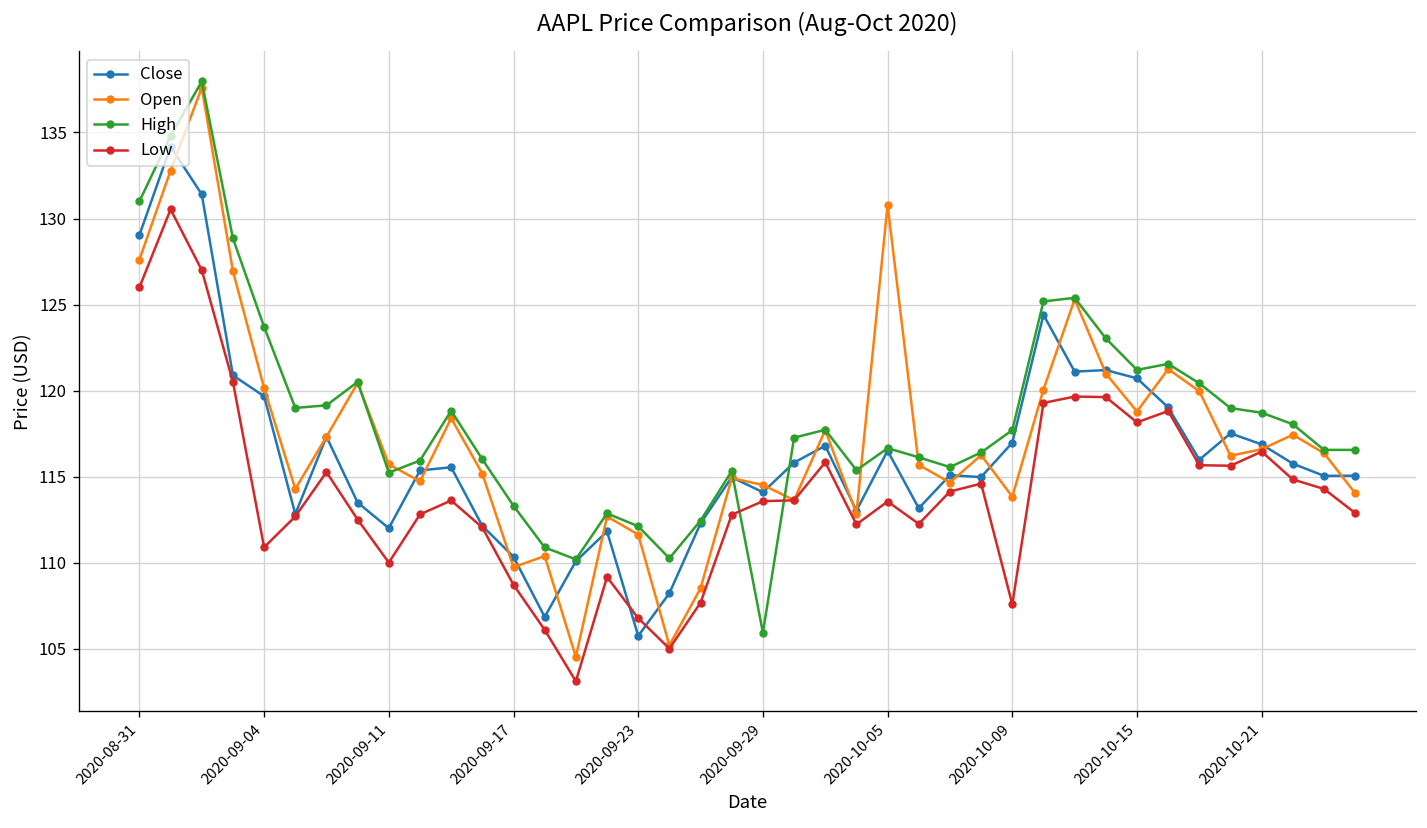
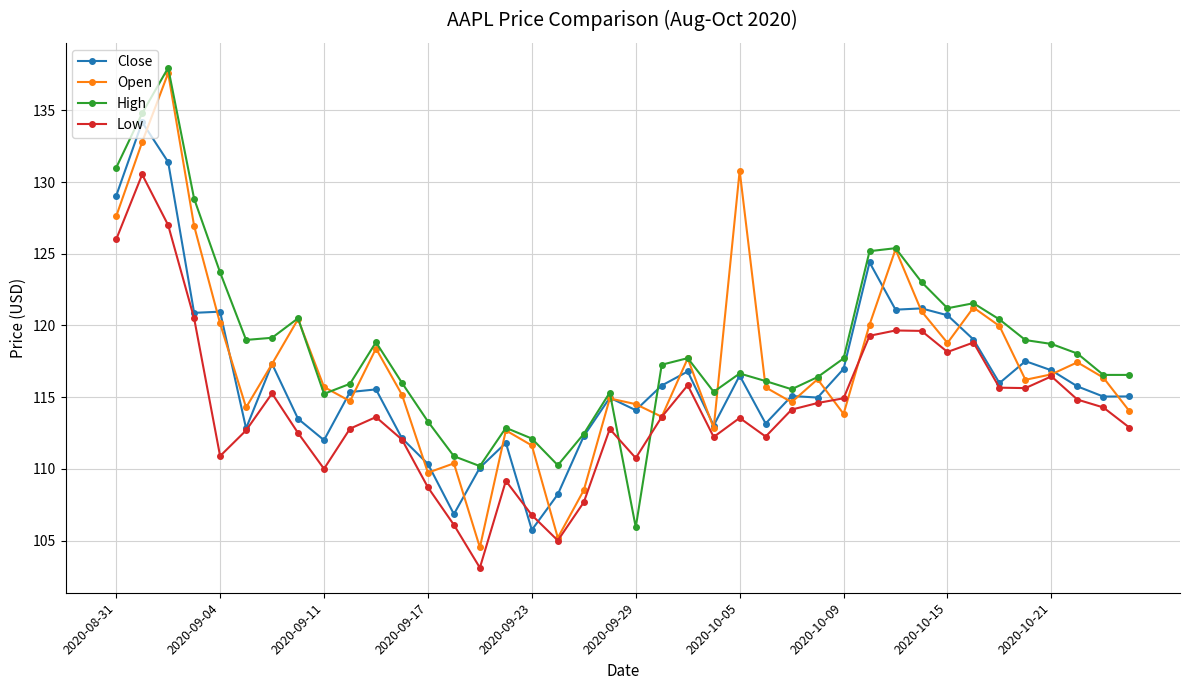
  {
    "Close": {
      "2020-08-31": 129.0,
-     "2020-09-04": 119.7,
+     "2020-09-04": 121.0,
      "2020-09-11": 112.0,
      "2020-09-17": 110.3,
      "2020-09-23": 105.7,
      "2020-09-29": 114.1,
      "2020-10-09": 117.0,
      "2020-10-15": 120.7,
      "2020-10-21": 116.9
    },
    "Open": {
      "2020-08-31": 127.6,
      "2020-09-04": 120.1,
      "2020-09-11": 115.7,
      "2020-09-17": 109.7,
      "2020-09-23": 111.6,
      "2020-09-29": 114.5,
      "2020-10-05": 130.8,
      "2020-10-09": 113.8,
      "2020-10-15": 118.8
    },
    "High": {
      "2020-08-31": 131.0,
      "2020-09-04": 123.7,
      "2020-09-11": 115.2,
      "2020-09-17": 113.3,
      "2020-09-23": 112.1,
      "2020-09-29": 105.9,
      "2020-10-09": 117.7,
      "2020-10-15": 121.2,
      "2020-10-21": 118.7
    },
    "Low": {
      "2020-08-31": 126.0,
      "2020-09-04": 110.9,
      "2020-09-11": 110.0,
      "2020-09-17": 108.7,
      "2020-09-23": 106.8,
-     "2020-09-29": 113.6,
+     "2020-09-29": 110.8,
      "2020-10-05": 113.6,
-     "2020-10-09": 107.6,
+     "2020-10-09": 114.9,
      "2020-10-15": 118.2
    }
  }
